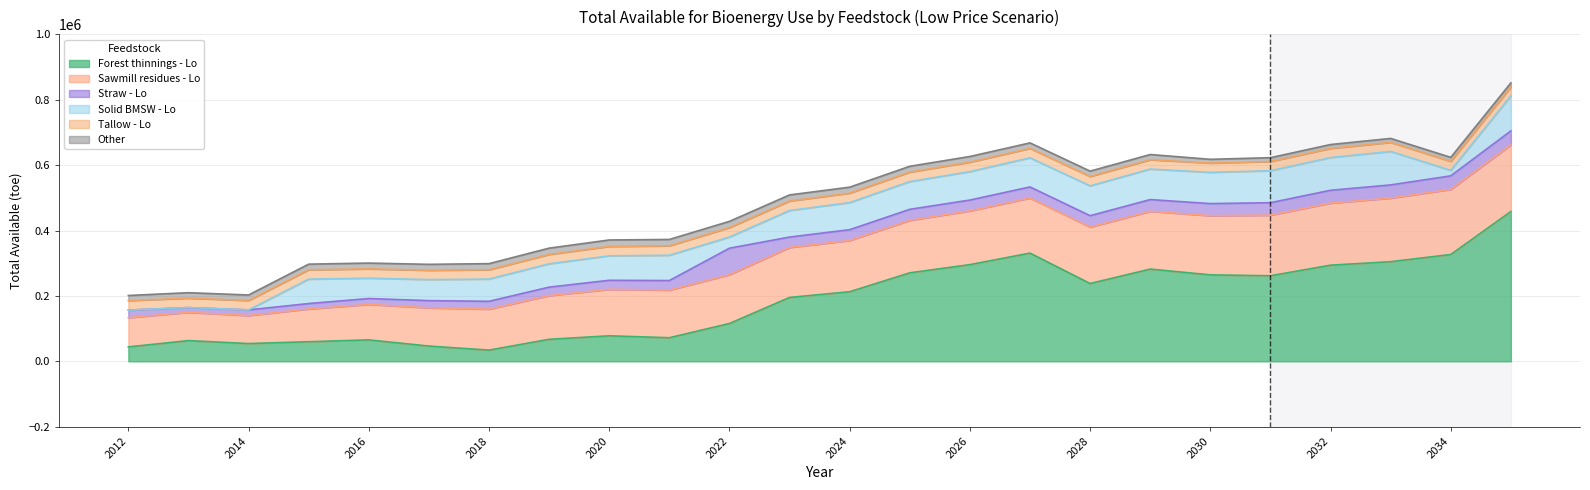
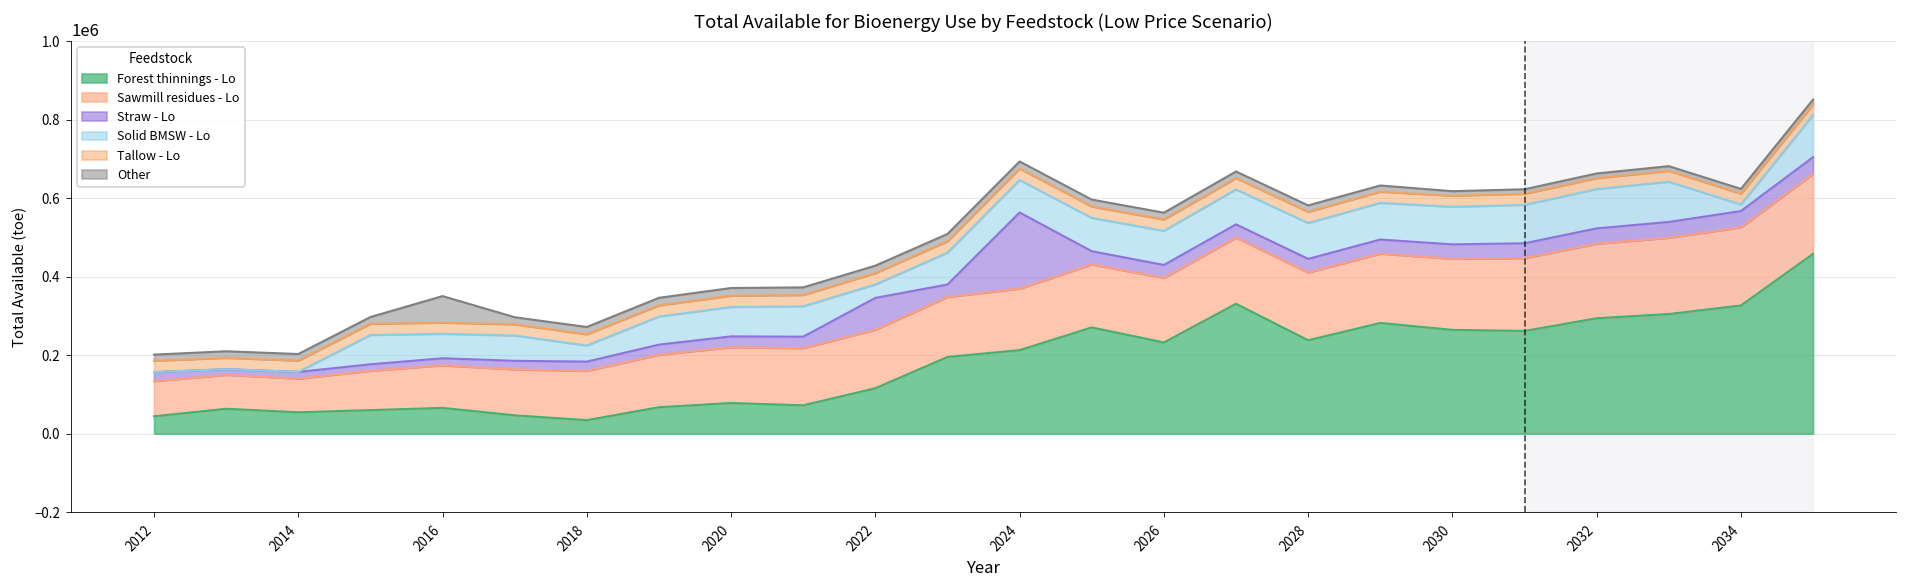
  {
    "Forest thinnings - Lo": {
      "2012": 40000,
      "2014": 50000,
      "2016": 70000,
      "2018": 30000,
      "2020": 80000,
      "2022": 120000,
      "2024": 210000,
-     "2026": 300000,
+     "2026": 230000,
      "2028": 240000,
      "2030": 260000,
      "2032": 290000,
      "2034": 330000
    },
    "Straw - Lo": {
      "2016": 20000,
      "2018": 20000,
      "2020": 30000,
      "2022": 80000,
-     "2024": 30000,
+     "2024": 190000,
      "2026": 30000,
      "2028": 30000,
      "2030": 40000,
      "2032": 40000,
      "2034": 40000
    },
    "Solid BMSW - Lo": {
      "2016": 60000,
-     "2018": 70000,
+     "2018": 40000,
      "2020": 70000,
      "2022": 30000,
      "2024": 80000,
      "2026": 90000,
      "2028": 90000,
      "2030": 100000,
      "2032": 100000,
      "2034": 20000
    },
    "Other": {
      "2012": 20000,
      "2014": 20000,
-     "2016": 20000,
+     "2016": 70000,
      "2018": 20000,
      "2020": 20000,
      "2022": 20000,
      "2024": 20000,
      "2026": 20000,
      "2028": 20000,
      "2030": 10000,
      "2032": 10000,
      "2034": 10000
    }
  }
